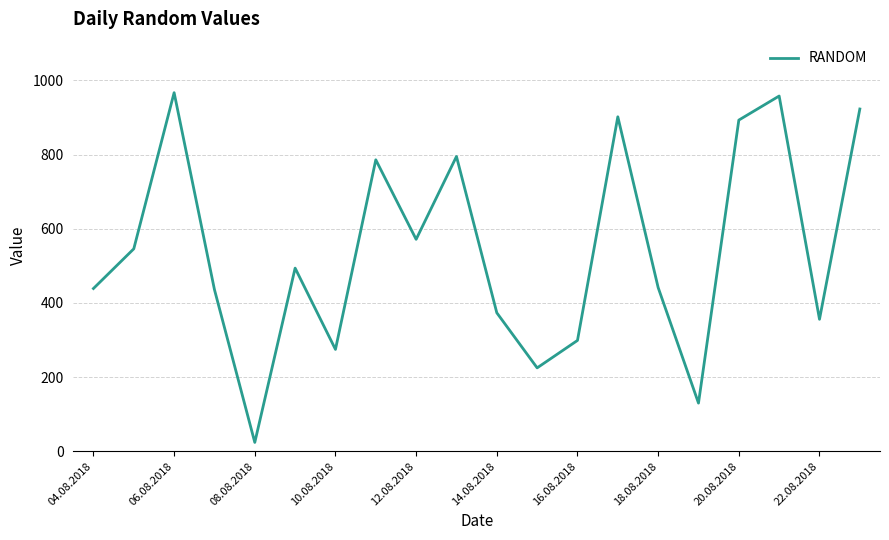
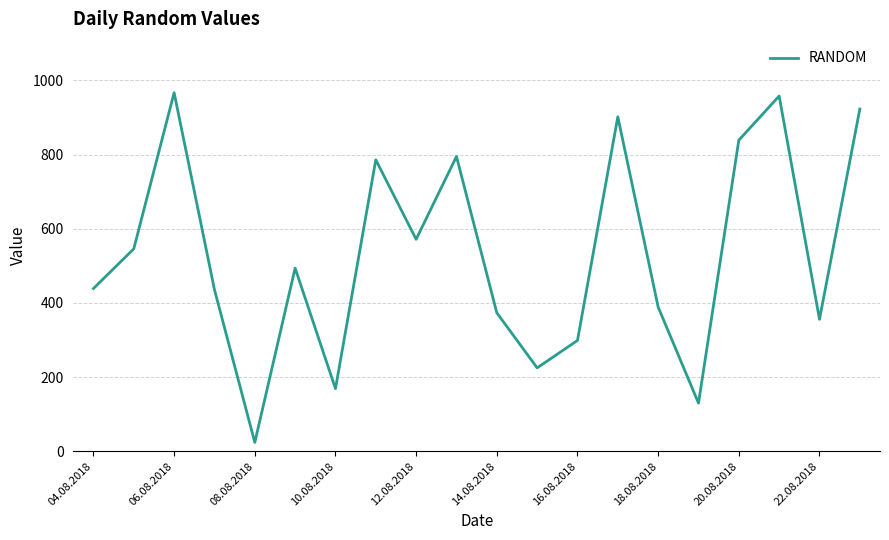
  {
    "04.08.2018": 440,
    "06.08.2018": 970,
    "08.08.2018": 20,
-   "10.08.2018": 270,
+   "10.08.2018": 170,
    "12.08.2018": 570,
    "14.08.2018": 370,
    "16.08.2018": 300,
-   "18.08.2018": 440,
-   "20.08.2018": 890,
+   "18.08.2018": 390,
+   "20.08.2018": 840,
    "22.08.2018": 360
  }
